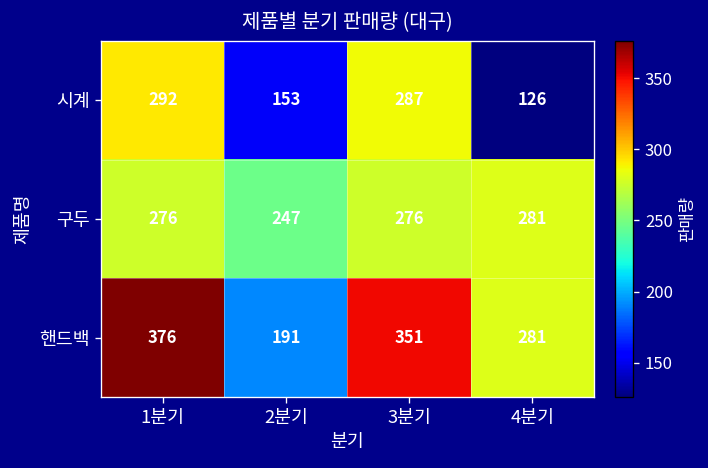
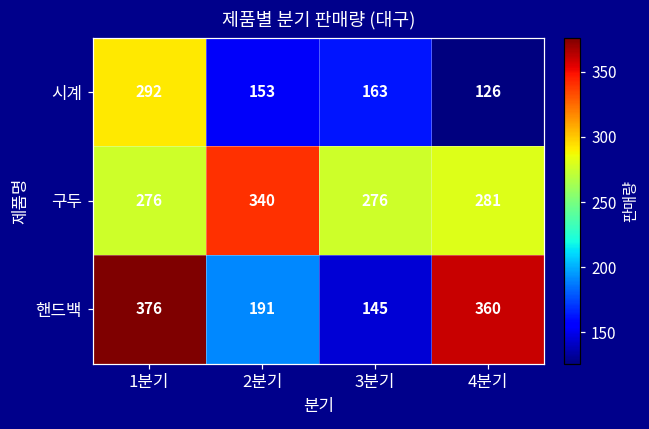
  {
    "시계": {
      "1분기": 292,
      "2분기": 153,
-     "3분기": 287,
+     "3분기": 163,
      "4분기": 126
    },
    "구두": {
      "1분기": 276,
-     "2분기": 247,
+     "2분기": 340,
      "3분기": 276,
      "4분기": 281
    },
    "핸드백": {
      "1분기": 376,
      "2분기": 191,
-     "3분기": 351,
-     "4분기": 281
+     "3분기": 145,
+     "4분기": 360
    }
  }
